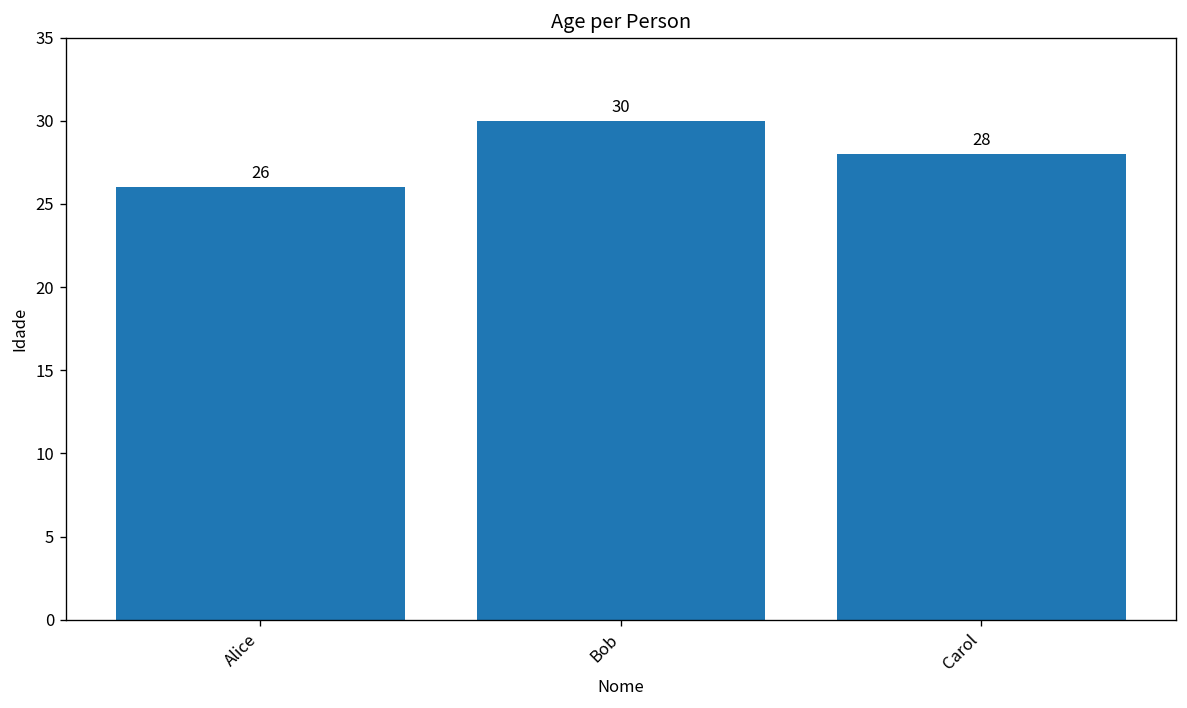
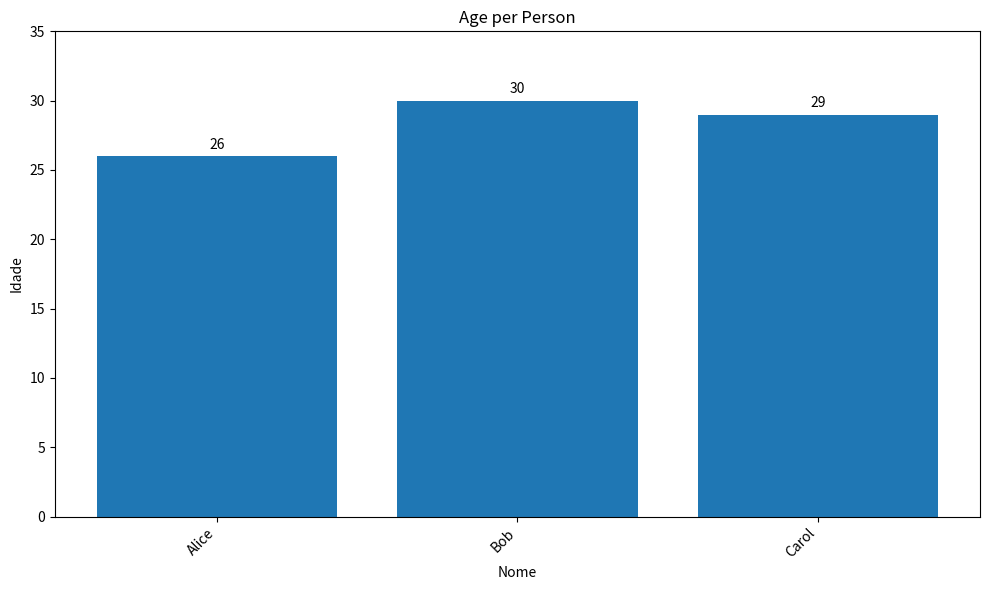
  {
    "Alice": 26,
    "Bob": 30,
-   "Carol": 28
+   "Carol": 29
  }
